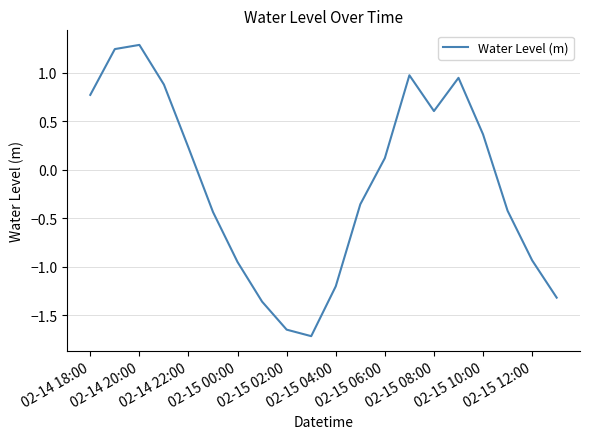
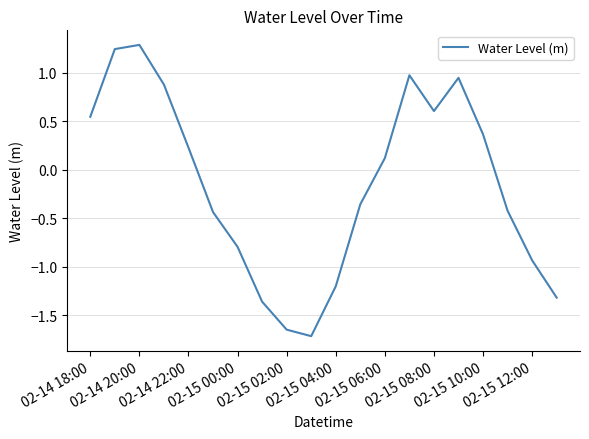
  {
-   "02-14 18:00": 0.8,
+   "02-14 18:00": 0.5,
    "02-14 20:00": 1.3,
    "02-14 22:00": 0.2,
-   "02-15 00:00": -1.0,
+   "02-15 00:00": -0.8,
    "02-15 02:00": -1.6,
    "02-15 04:00": -1.2,
    "02-15 06:00": 0.1,
    "02-15 08:00": 0.6,
    "02-15 10:00": 0.4,
    "02-15 12:00": -0.9
  }
